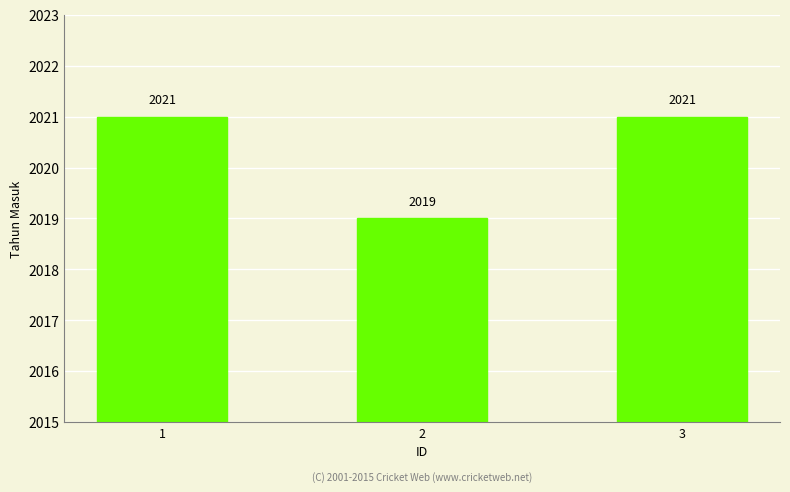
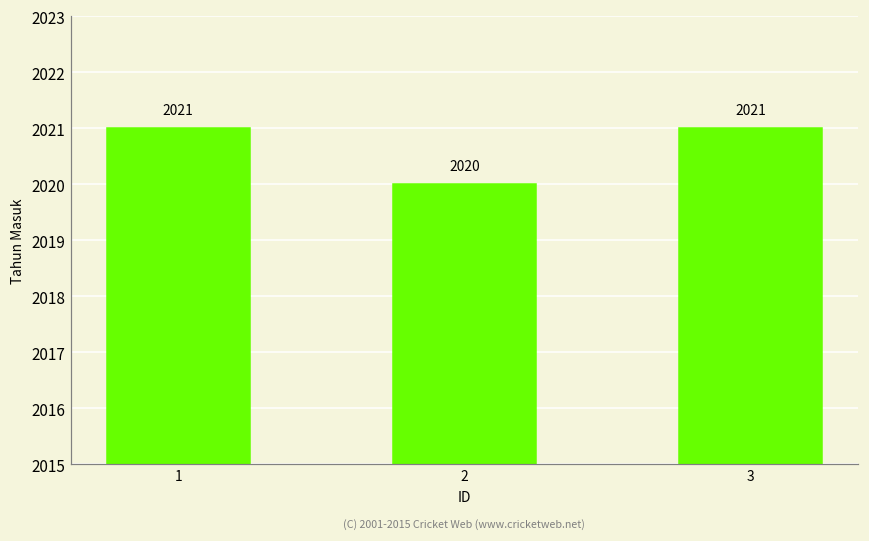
  {
    "1": 2021,
-   "2": 2019,
+   "2": 2020,
    "3": 2021
  }
